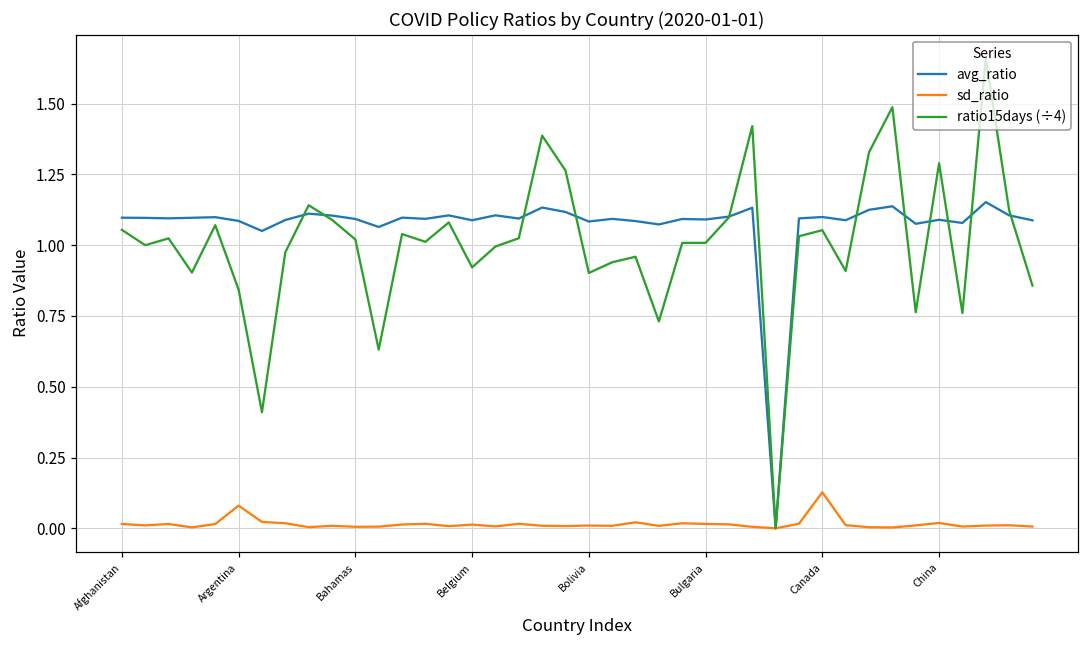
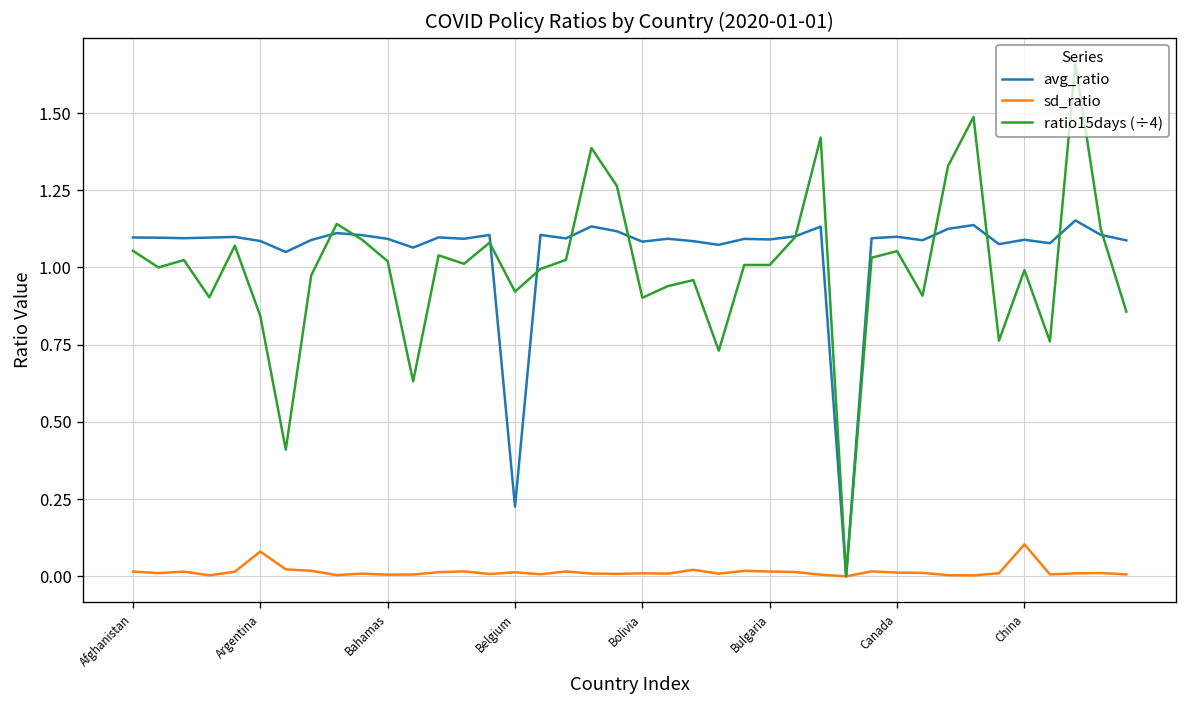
  {
    "avg_ratio": {
      "Afghanistan": 1.10,
      "Argentina": 1.09,
      "Bahamas": 1.09,
-     "Belgium": 1.09,
+     "Belgium": 0.23,
      "Bolivia": 1.08,
      "Bulgaria": 1.09,
      "Canada": 1.10,
      "China": 1.09
    },
    "sd_ratio": {
      "Afghanistan": 0.02,
      "Argentina": 0.08,
      "Bahamas": 0.01,
      "Belgium": 0.01,
      "Bolivia": 0.01,
      "Bulgaria": 0.02,
-     "Canada": 0.13,
-     "China": 0.02
+     "Canada": 0.01,
+     "China": 0.10
    },
    "ratio15days (÷4)": {
      "Afghanistan": 1.05,
      "Argentina": 0.84,
      "Bahamas": 1.02,
      "Belgium": 0.92,
      "Bolivia": 0.90,
      "Bulgaria": 1.01,
      "Canada": 1.05,
-     "China": 1.29
+     "China": 0.99
    }
  }
